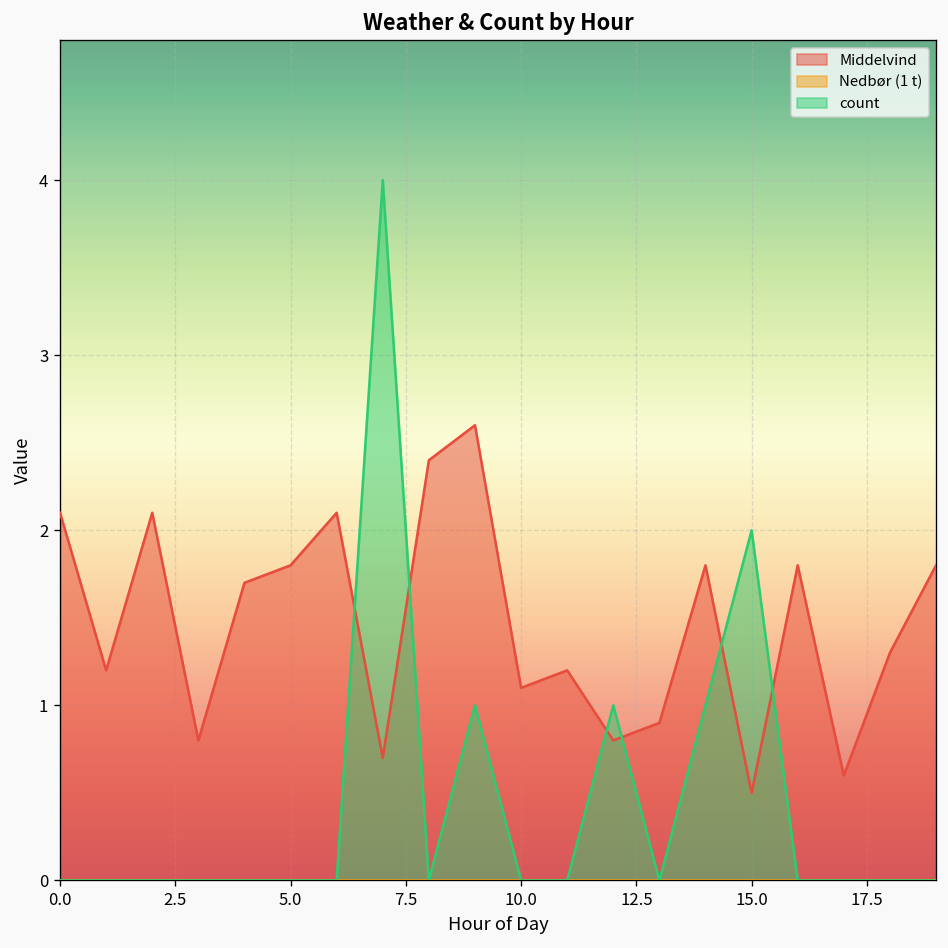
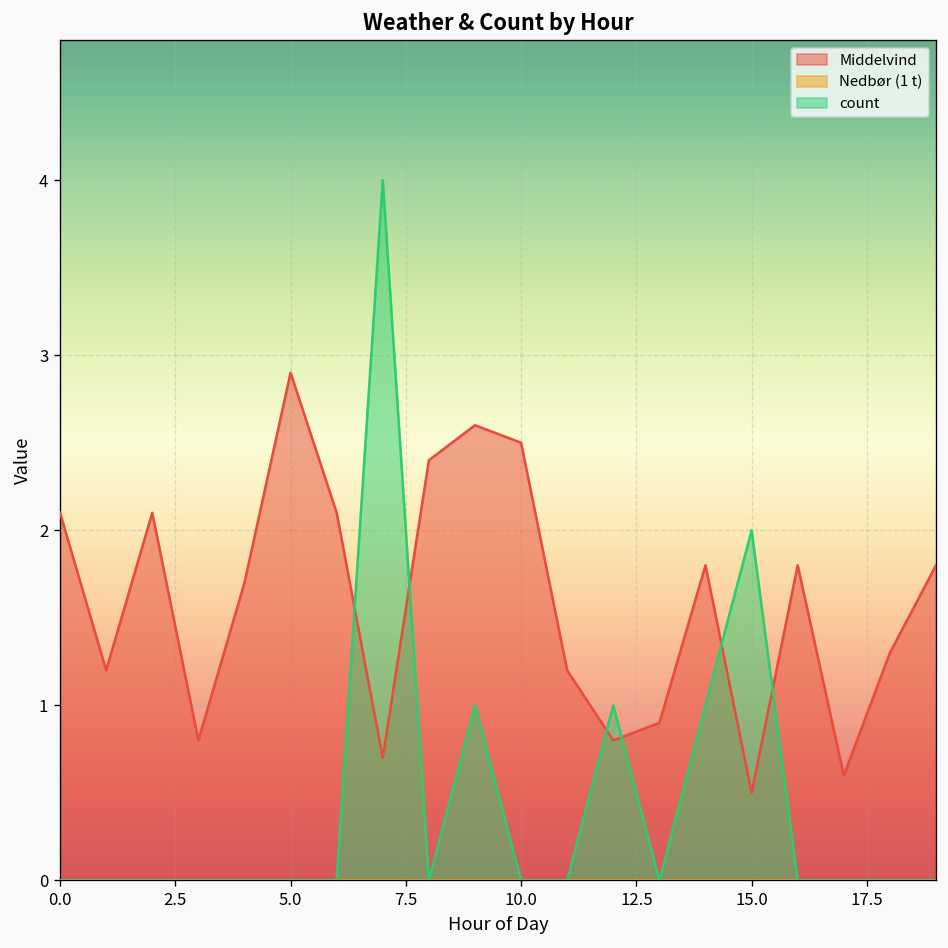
  {
    "Middelvind": {
      "0.0": 2.1,
-     "5.0": 1.8,
-     "10.0": 1.1,
+     "5.0": 2.9,
+     "10.0": 2.5,
      "15.0": 0.5
    },
    "Nedbør (1 t)": {
      "15.0": 0.0
    },
    "count": {
      "15.0": 2.0
    }
  }
